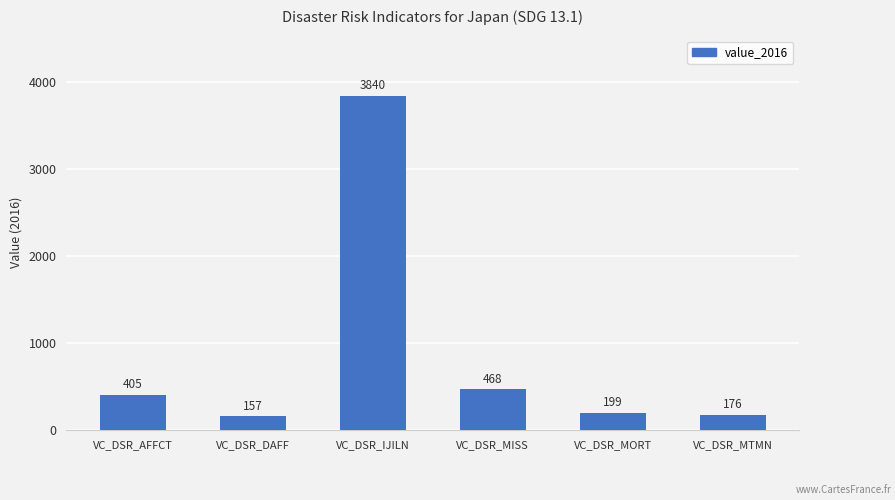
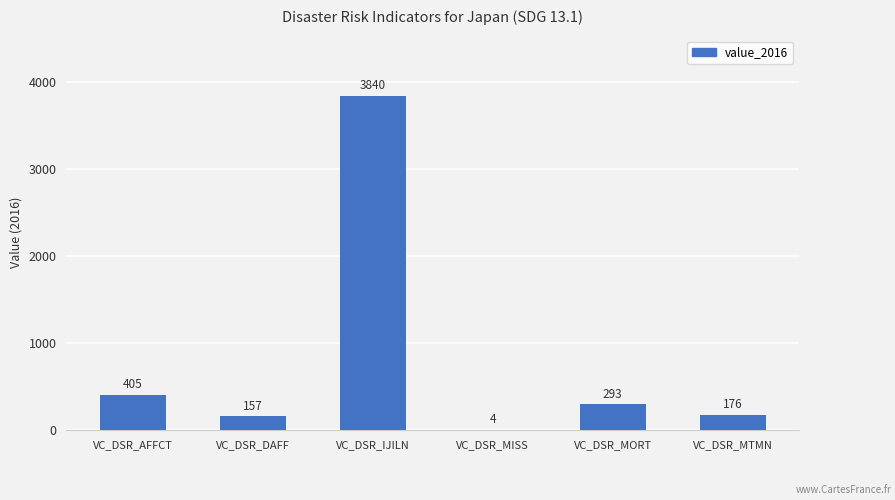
  {
    "VC_DSR_AFFCT": 405,
    "VC_DSR_DAFF": 157,
    "VC_DSR_IJILN": 3840,
-   "VC_DSR_MISS": 468,
-   "VC_DSR_MORT": 199,
+   "VC_DSR_MISS": 4,
+   "VC_DSR_MORT": 293,
    "VC_DSR_MTMN": 176
  }
